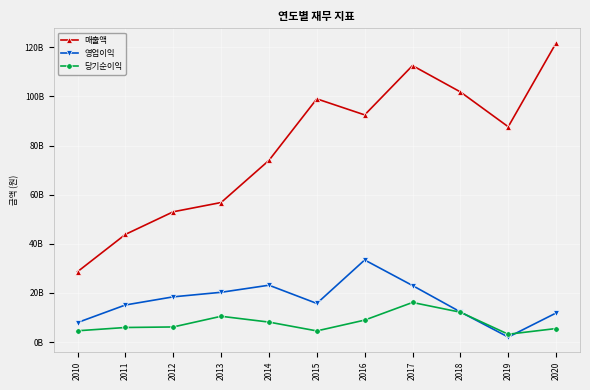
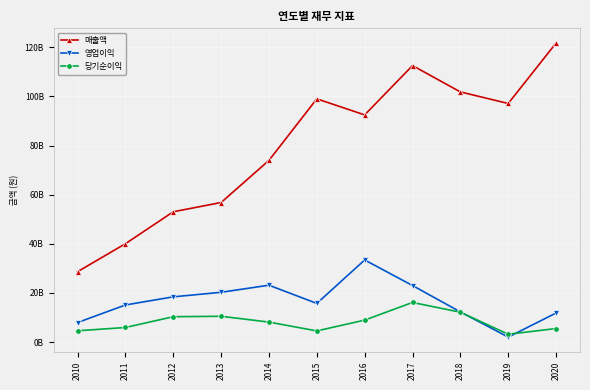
  {
    "매출액": {
      "2010": 29000000000,
-     "2011": 44000000000,
+     "2011": 40000000000,
      "2012": 53000000000,
      "2013": 57000000000,
      "2014": 74000000000,
      "2015": 99000000000,
      "2016": 93000000000,
      "2017": 113000000000,
      "2018": 102000000000,
-     "2019": 88000000000,
+     "2019": 97000000000,
      "2020": 122000000000
    },
    "영업이익": {
      "2010": 8000000000,
      "2011": 15000000000,
      "2012": 18000000000,
      "2013": 20000000000,
      "2014": 23000000000,
      "2015": 16000000000,
      "2016": 33000000000,
      "2017": 23000000000,
      "2019": 2000000000,
      "2020": 12000000000
    },
    "당기순이익": {
      "2010": 5000000000,
      "2011": 6000000000,
-     "2012": 6000000000,
+     "2012": 10000000000,
      "2013": 10000000000,
      "2014": 8000000000,
      "2015": 5000000000,
      "2016": 9000000000,
      "2017": 16000000000,
      "2019": 3000000000,
      "2020": 6000000000
    }
  }
